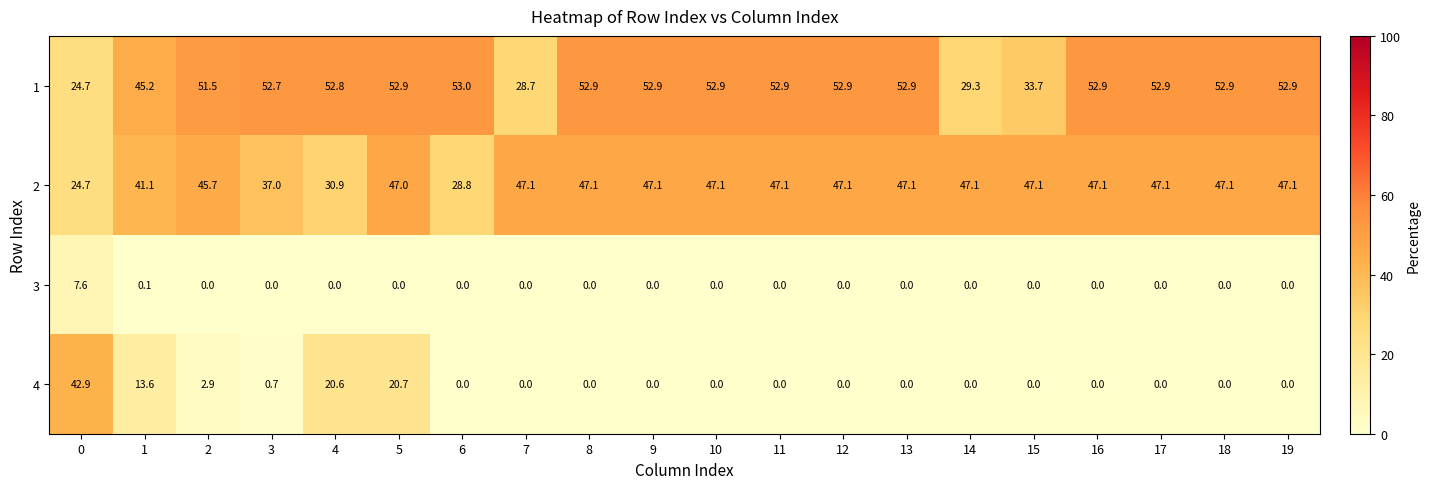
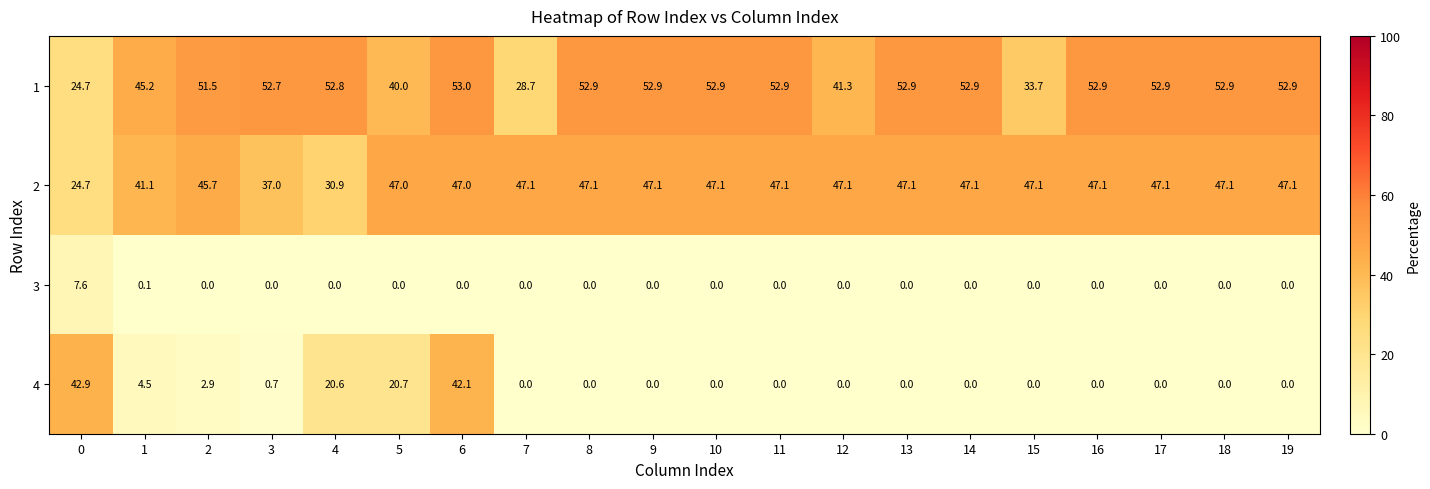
  {
    "1": {
      "0": 24.7,
      "1": 45.2,
      "2": 51.5,
      "3": 52.7,
      "4": 52.8,
-     "5": 52.9,
+     "5": 40.0,
      "6": 53.0,
      "7": 28.7,
      "8": 52.9,
      "9": 52.9,
      "10": 52.9,
      "11": 52.9,
-     "12": 52.9,
+     "12": 41.3,
      "13": 52.9,
-     "14": 29.3,
+     "14": 52.9,
      "15": 33.7,
      "16": 52.9,
      "17": 52.9,
      "18": 52.9,
      "19": 52.9
    },
    "2": {
      "0": 24.7,
      "1": 41.1,
      "2": 45.7,
      "3": 37.0,
      "4": 30.9,
      "5": 47.0,
-     "6": 28.8,
+     "6": 47.0,
      "7": 47.1,
      "8": 47.1,
      "9": 47.1,
      "10": 47.1,
      "11": 47.1,
      "12": 47.1,
      "13": 47.1,
      "14": 47.1,
      "15": 47.1,
      "16": 47.1,
      "17": 47.1,
      "18": 47.1,
      "19": 47.1
    },
    "3": {
      "0": 7.6,
      "1": 0.1,
      "2": 0.0,
      "3": 0.0,
      "4": 0.0,
      "5": 0.0,
      "6": 0.0,
      "7": 0.0,
      "8": 0.0,
      "9": 0.0,
      "10": 0.0,
      "11": 0.0,
      "12": 0.0,
      "13": 0.0,
      "14": 0.0,
      "15": 0.0,
      "16": 0.0,
      "17": 0.0,
      "18": 0.0,
      "19": 0.0
    },
    "4": {
      "0": 42.9,
-     "1": 13.6,
+     "1": 4.5,
      "2": 2.9,
      "3": 0.7,
      "4": 20.6,
      "5": 20.7,
-     "6": 0.0,
+     "6": 42.1,
      "7": 0.0,
      "8": 0.0,
      "9": 0.0,
      "10": 0.0,
      "11": 0.0,
      "12": 0.0,
      "13": 0.0,
      "14": 0.0,
      "15": 0.0,
      "16": 0.0,
      "17": 0.0,
      "18": 0.0,
      "19": 0.0
    }
  }
